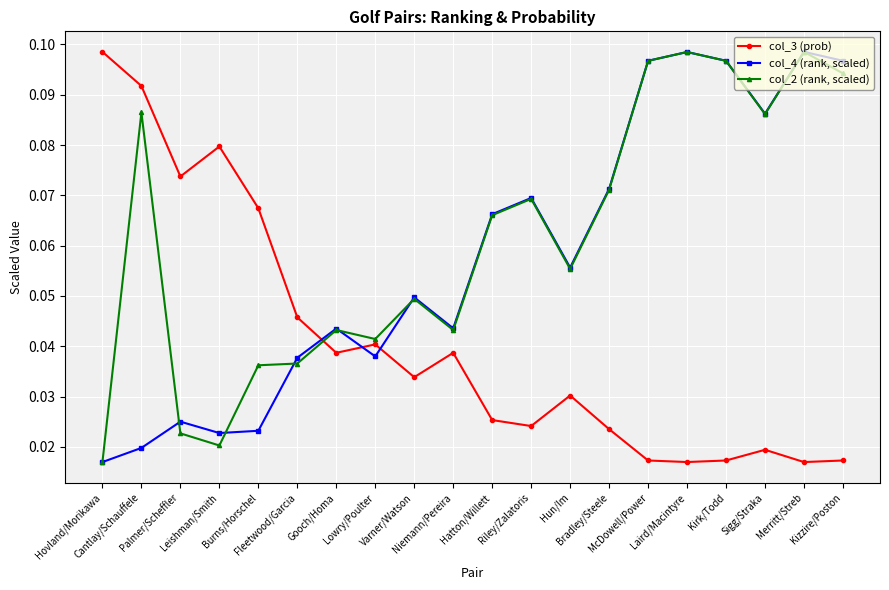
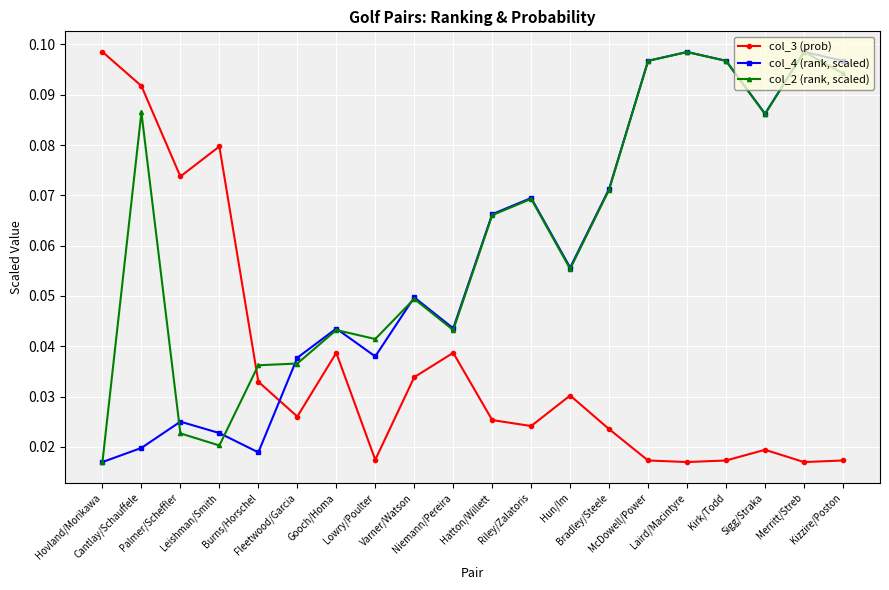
  {
    "col_3 (prob)": {
      "Hovland/Morikawa": 0.099,
      "Cantlay/Schauffele": 0.092,
      "Palmer/Scheffler": 0.074,
      "Leishman/Smith": 0.080,
-     "Burns/Horschel": 0.067,
-     "Fleetwood/Garcia": 0.046,
+     "Burns/Horschel": 0.033,
+     "Fleetwood/Garcia": 0.026,
      "Gooch/Homa": 0.039,
-     "Lowry/Poulter": 0.040,
+     "Lowry/Poulter": 0.017,
      "Varner/Watson": 0.034,
      "Niemann/Pereira": 0.039,
      "Hatton/Willett": 0.025,
      "Riley/Zalatoris": 0.024,
      "Hun/Im": 0.030,
      "Bradley/Steele": 0.024,
      "McDowell/Power": 0.017,
      "Laird/Macintyre": 0.017,
      "Kirk/Todd": 0.017,
      "Sigg/Straka": 0.019,
      "Merritt/Streb": 0.017,
      "Kizzire/Poston": 0.017
    },
    "col_4 (rank, scaled)": {
      "Cantlay/Schauffele": 0.020,
      "Palmer/Scheffler": 0.025,
      "Leishman/Smith": 0.023,
-     "Burns/Horschel": 0.023,
+     "Burns/Horschel": 0.019,
      "Fleetwood/Garcia": 0.038,
      "Lowry/Poulter": 0.038
    },
    "col_2 (rank, scaled)": {
      "Cantlay/Schauffele": 0.086,
      "Palmer/Scheffler": 0.023,
      "Leishman/Smith": 0.020,
      "Burns/Horschel": 0.036,
      "Fleetwood/Garcia": 0.037,
      "Lowry/Poulter": 0.041
    }
  }
